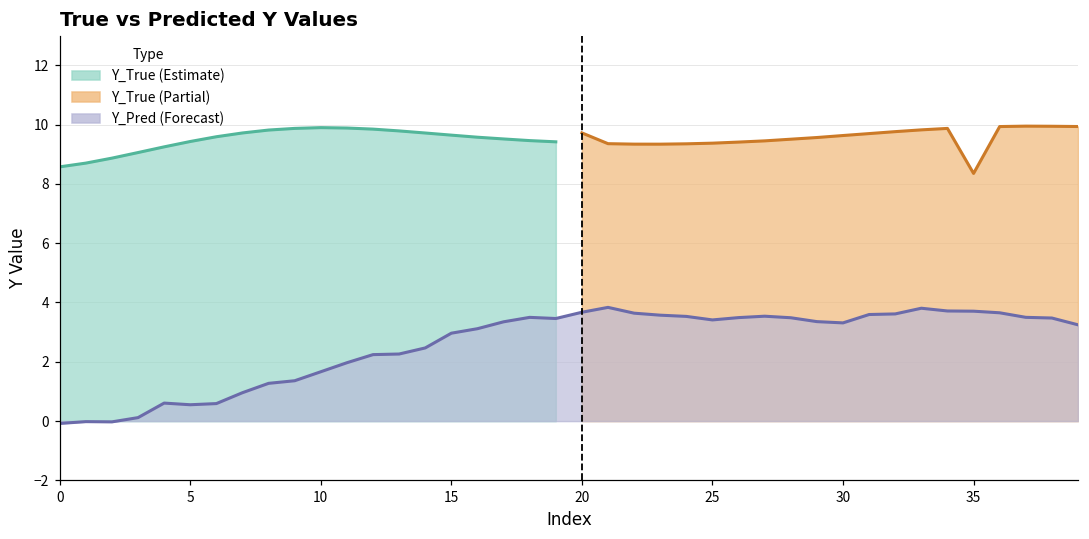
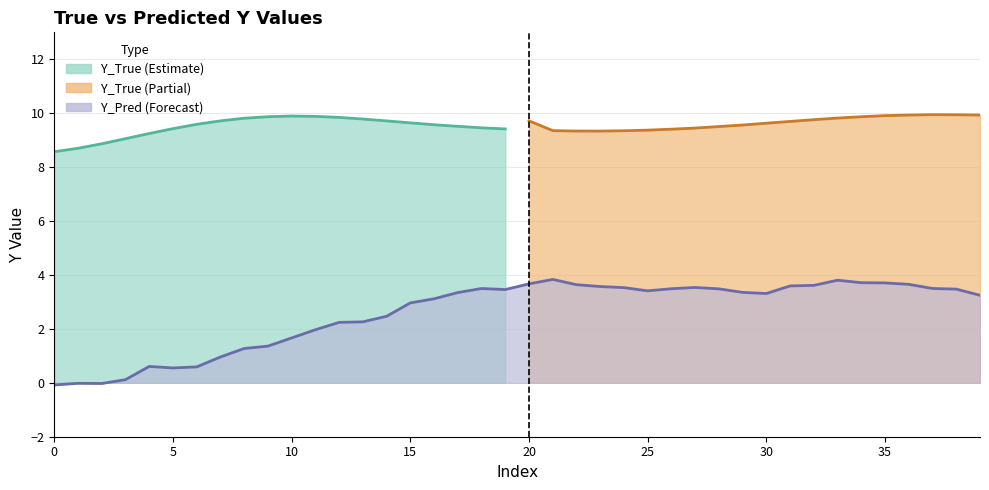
  {
    "Y_True (Partial)": {
      "20": 9.7,
      "25": 9.4,
      "30": 9.6,
-     "35": 8.4
+     "35": 9.9
    }
  }
